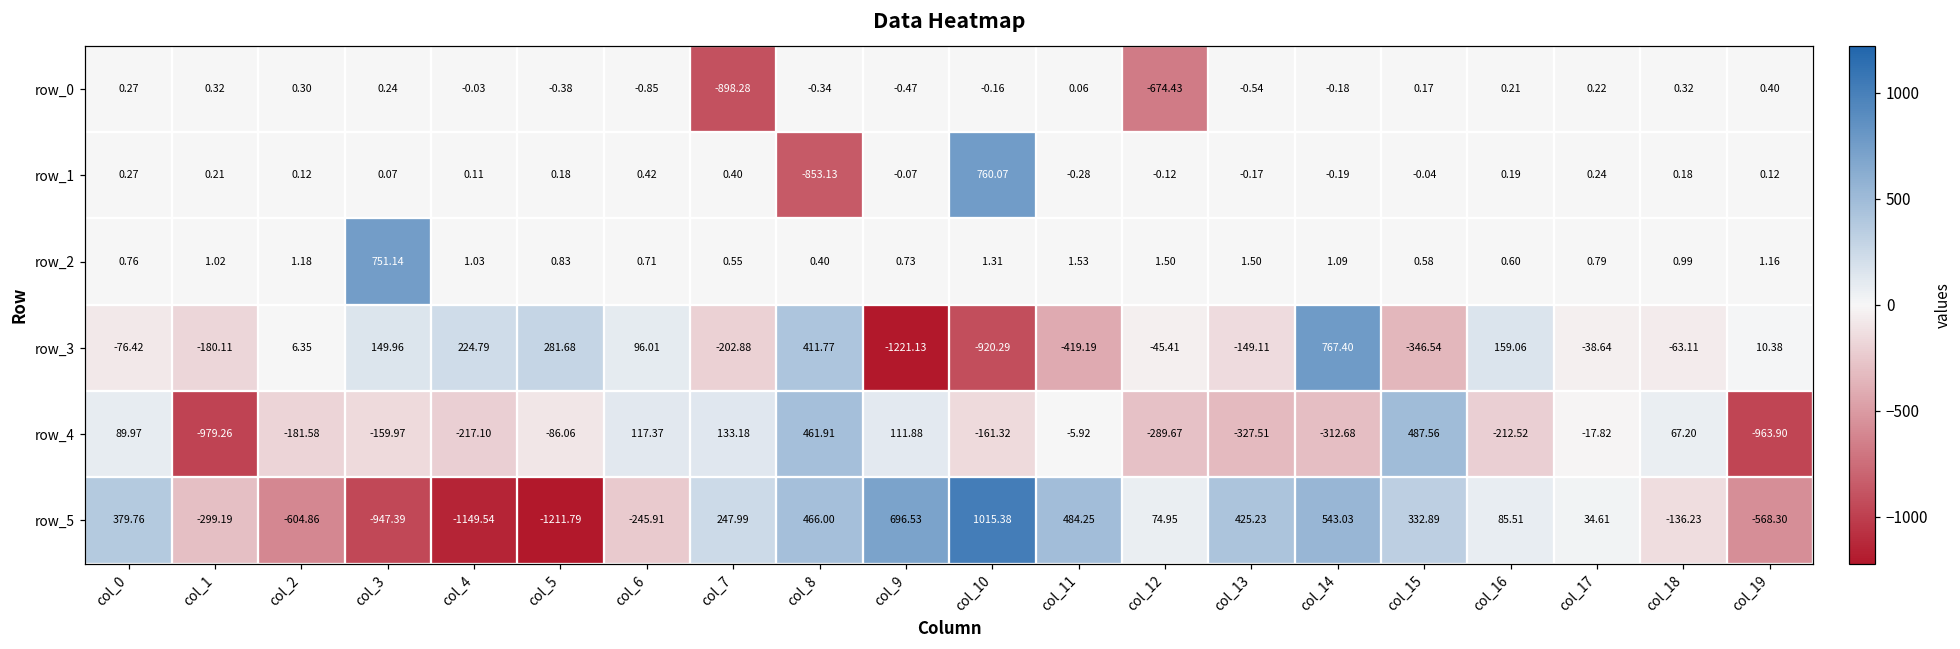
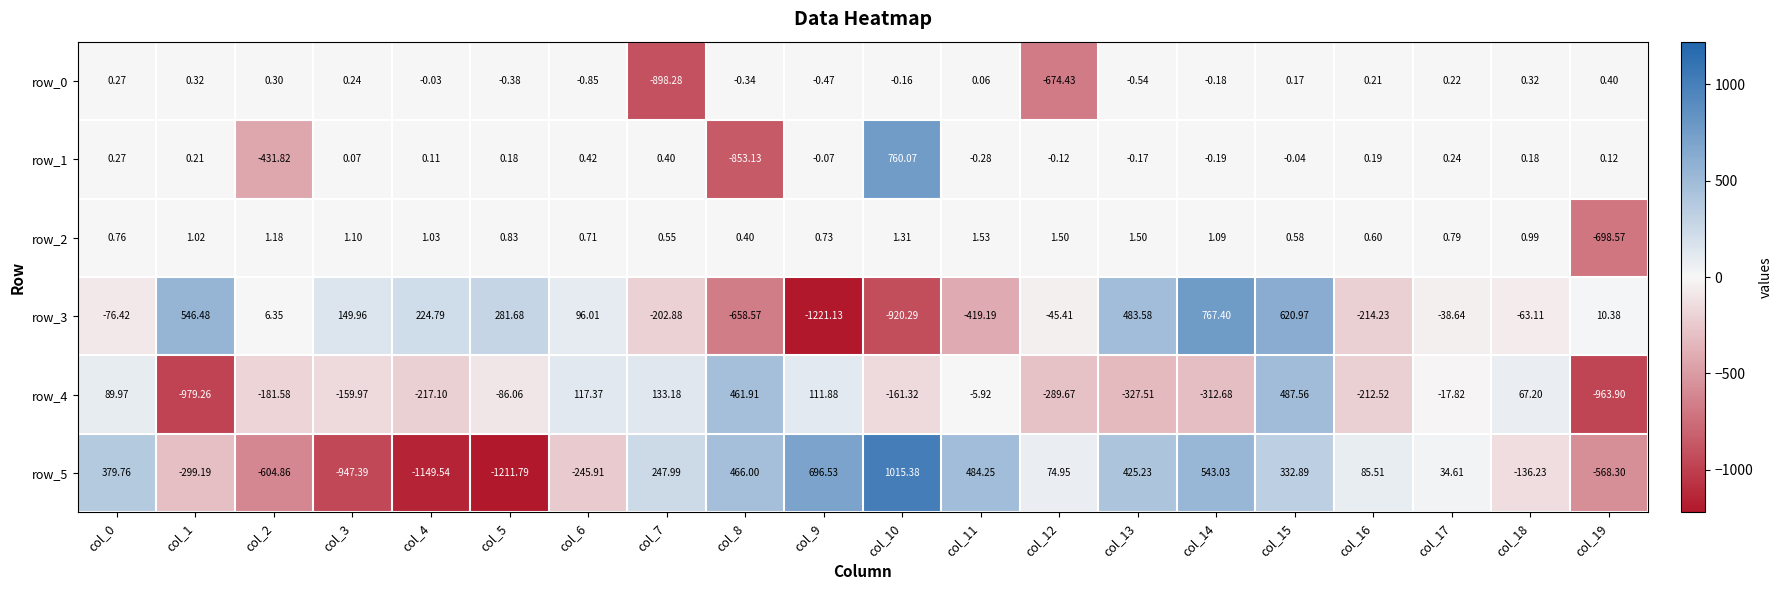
  {
    "row_0": {
      "col_0": 0.27,
      "col_1": 0.32,
      "col_2": 0.30,
      "col_3": 0.24,
      "col_4": -0.03,
      "col_5": -0.38,
      "col_6": -0.85,
      "col_7": -898.28,
      "col_8": -0.34,
      "col_9": -0.47,
      "col_10": -0.16,
      "col_11": 0.06,
      "col_12": -674.43,
      "col_13": -0.54,
      "col_14": -0.18,
      "col_15": 0.17,
      "col_16": 0.21,
      "col_17": 0.22,
      "col_18": 0.32,
      "col_19": 0.40
    },
    "row_1": {
      "col_0": 0.27,
      "col_1": 0.21,
-     "col_2": 0.12,
+     "col_2": -431.82,
      "col_3": 0.07,
      "col_4": 0.11,
      "col_5": 0.18,
      "col_6": 0.42,
      "col_7": 0.40,
      "col_8": -853.13,
      "col_9": -0.07,
      "col_10": 760.07,
      "col_11": -0.28,
      "col_12": -0.12,
      "col_13": -0.17,
      "col_14": -0.19,
      "col_15": -0.04,
      "col_16": 0.19,
      "col_17": 0.24,
      "col_18": 0.18,
      "col_19": 0.12
    },
    "row_2": {
      "col_0": 0.76,
      "col_1": 1.02,
      "col_2": 1.18,
-     "col_3": 751.14,
+     "col_3": 1.10,
      "col_4": 1.03,
      "col_5": 0.83,
      "col_6": 0.71,
      "col_7": 0.55,
      "col_8": 0.40,
      "col_9": 0.73,
      "col_10": 1.31,
      "col_11": 1.53,
      "col_12": 1.50,
      "col_13": 1.50,
      "col_14": 1.09,
      "col_15": 0.58,
      "col_16": 0.60,
      "col_17": 0.79,
      "col_18": 0.99,
-     "col_19": 1.16
+     "col_19": -698.57
    },
    "row_3": {
      "col_0": -76.42,
-     "col_1": -180.11,
+     "col_1": 546.48,
      "col_2": 6.35,
      "col_3": 149.96,
      "col_4": 224.79,
      "col_5": 281.68,
      "col_6": 96.01,
      "col_7": -202.88,
-     "col_8": 411.77,
+     "col_8": -658.57,
      "col_9": -1221.13,
      "col_10": -920.29,
      "col_11": -419.19,
      "col_12": -45.41,
-     "col_13": -149.11,
+     "col_13": 483.58,
      "col_14": 767.40,
-     "col_15": -346.54,
-     "col_16": 159.06,
+     "col_15": 620.97,
+     "col_16": -214.23,
      "col_17": -38.64,
      "col_18": -63.11,
      "col_19": 10.38
    },
    "row_4": {
      "col_0": 89.97,
      "col_1": -979.26,
      "col_2": -181.58,
      "col_3": -159.97,
      "col_4": -217.10,
      "col_5": -86.06,
      "col_6": 117.37,
      "col_7": 133.18,
      "col_8": 461.91,
      "col_9": 111.88,
      "col_10": -161.32,
      "col_11": -5.92,
      "col_12": -289.67,
      "col_13": -327.51,
      "col_14": -312.68,
      "col_15": 487.56,
      "col_16": -212.52,
      "col_17": -17.82,
      "col_18": 67.20,
      "col_19": -963.90
    },
    "row_5": {
      "col_0": 379.76,
      "col_1": -299.19,
      "col_2": -604.86,
      "col_3": -947.39,
      "col_4": -1149.54,
      "col_5": -1211.79,
      "col_6": -245.91,
      "col_7": 247.99,
      "col_8": 466.00,
      "col_9": 696.53,
      "col_10": 1015.38,
      "col_11": 484.25,
      "col_12": 74.95,
      "col_13": 425.23,
      "col_14": 543.03,
      "col_15": 332.89,
      "col_16": 85.51,
      "col_17": 34.61,
      "col_18": -136.23,
      "col_19": -568.30
    }
  }
